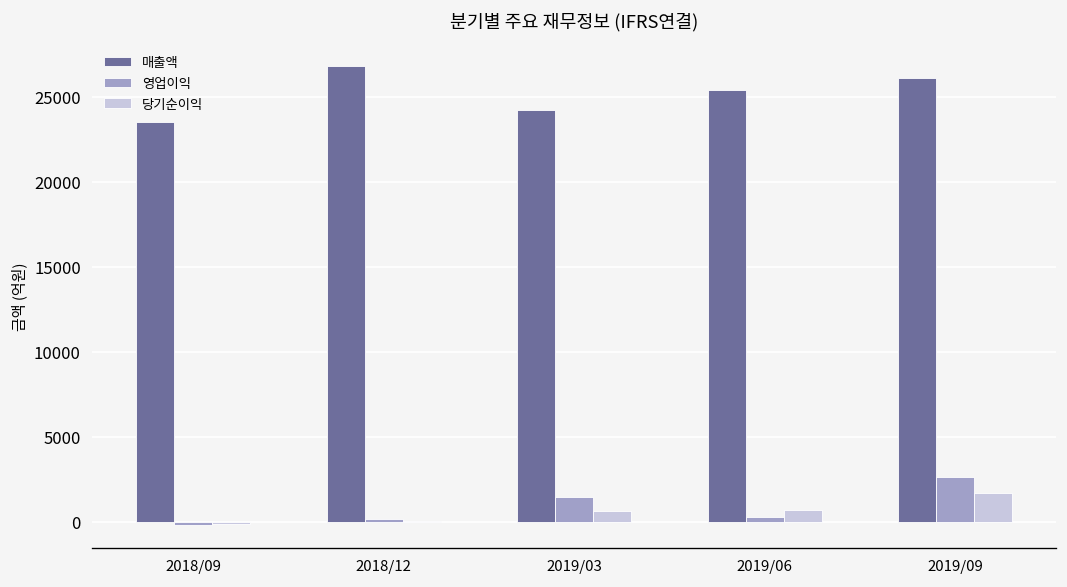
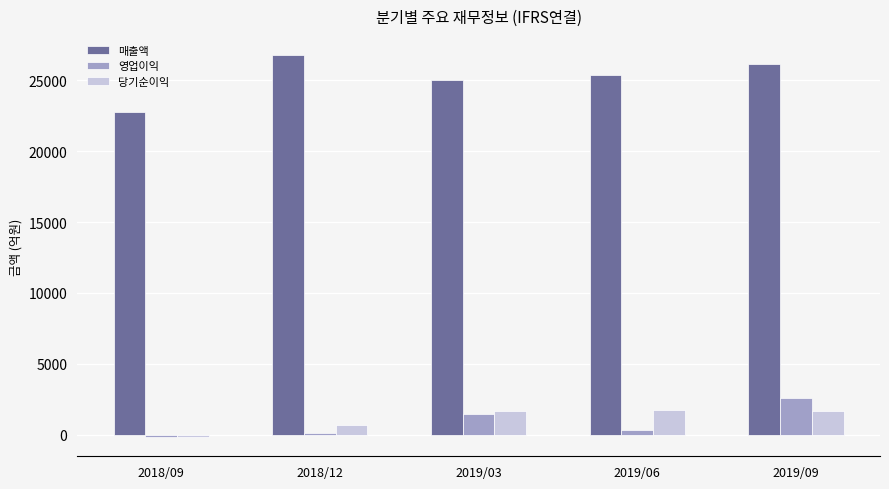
  {
    "매출액": {
-     "2018/09": 23500,
+     "2018/09": 22800,
      "2018/12": 26800,
-     "2019/03": 24200,
+     "2019/03": 25100,
      "2019/06": 25400,
      "2019/09": 26100
    },
    "영업이익": {
      "2018/09": -200,
      "2019/03": 1500,
      "2019/06": 300,
      "2019/09": 2600
    },
    "당기순이익": {
-     "2018/12": 0,
-     "2019/03": 600,
-     "2019/06": 700,
+     "2018/12": 700,
+     "2019/03": 1700,
+     "2019/06": 1800,
      "2019/09": 1700
    }
  }
